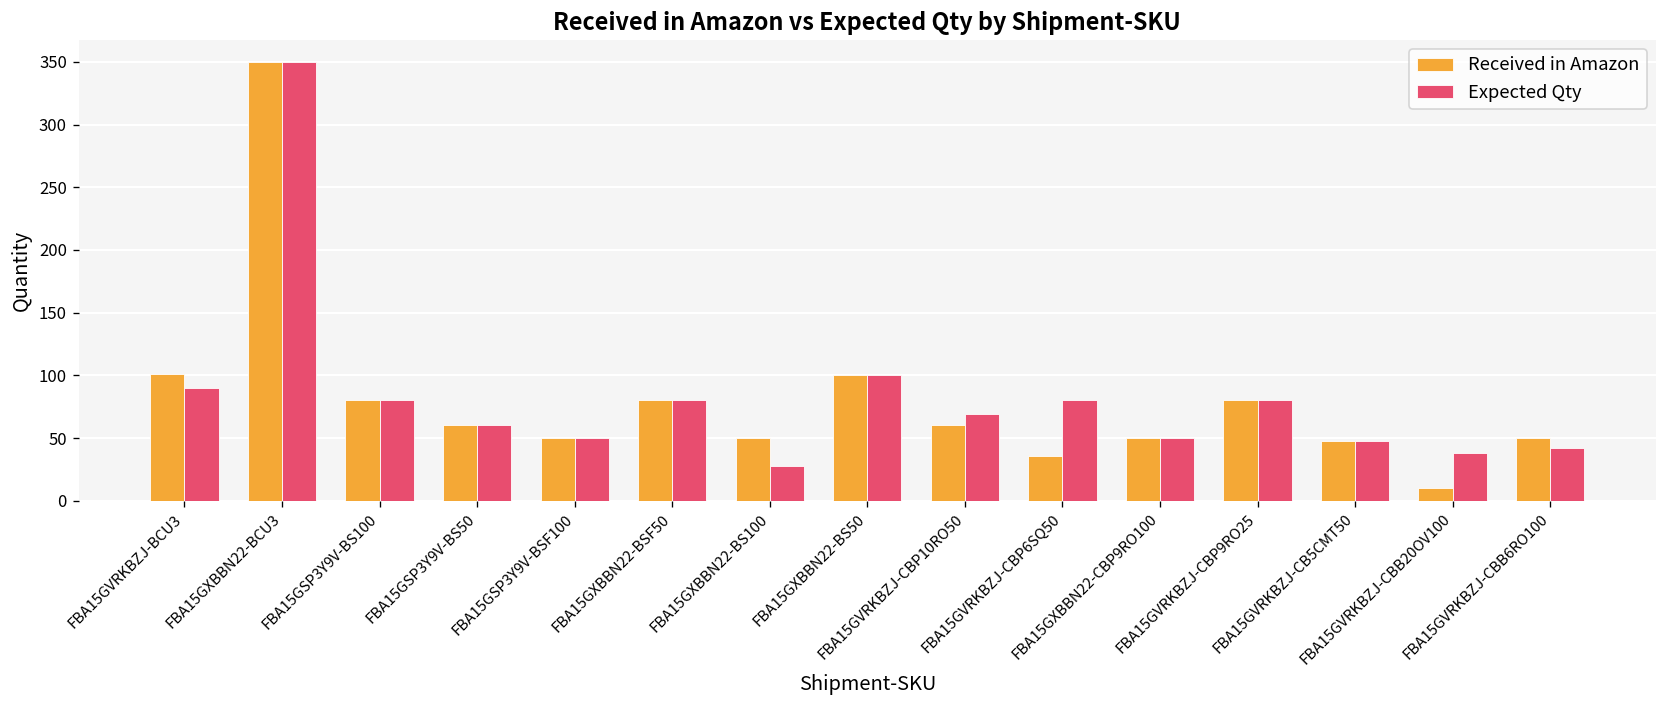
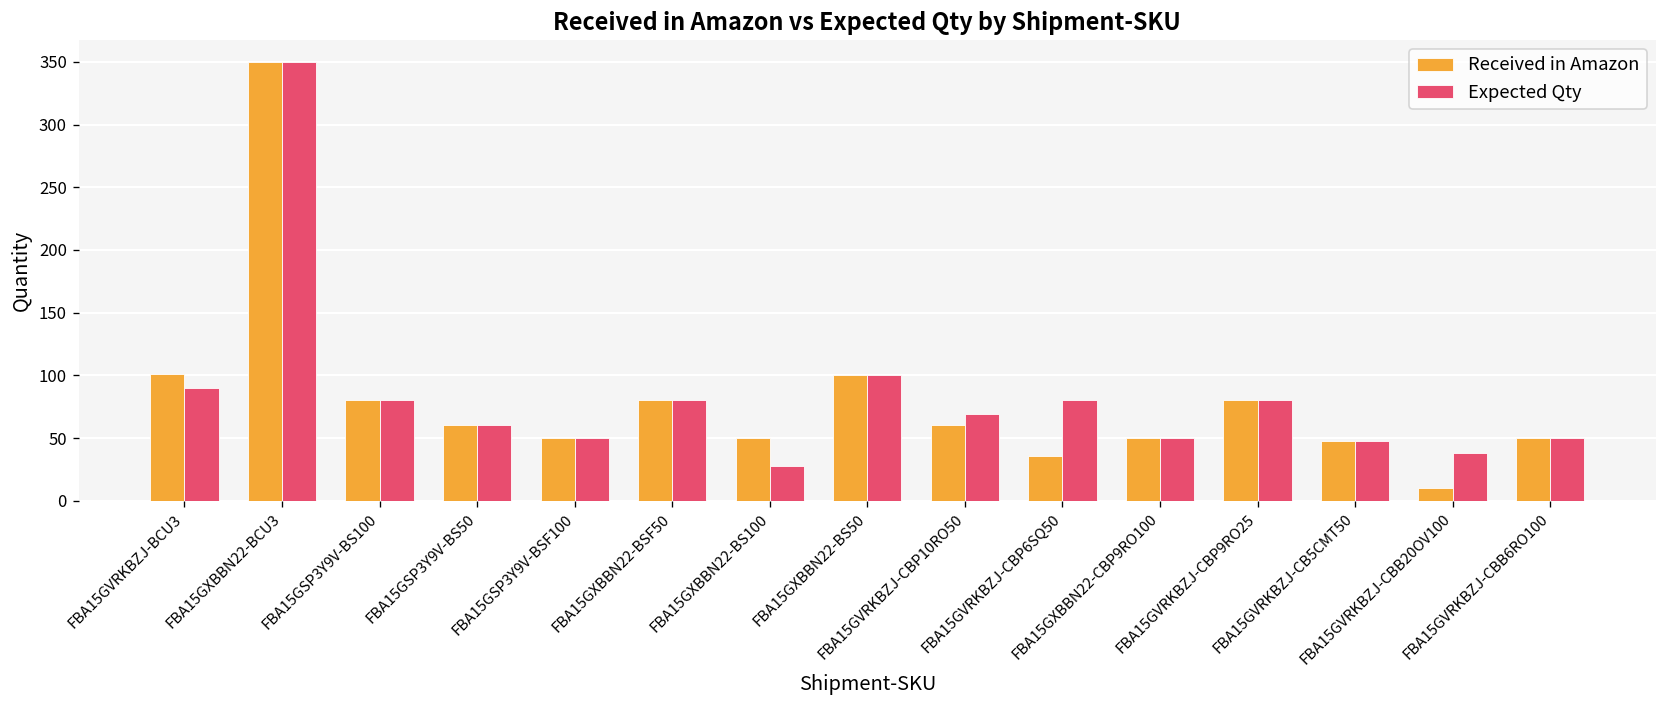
  {
    "Received in Amazon": {
      "FBA15GVRKBZJ-BCU3": 101,
      "FBA15GXBBN22-BCU3": 350,
      "FBA15GSP3Y9V-BS100": 80,
      "FBA15GSP3Y9V-BS50": 60,
      "FBA15GSP3Y9V-BSF100": 50,
      "FBA15GXBBN22-BSF50": 80,
      "FBA15GXBBN22-BS100": 50,
      "FBA15GXBBN22-BS50": 100,
      "FBA15GVRKBZJ-CBP10RO50": 60,
      "FBA15GVRKBZJ-CBP6SQ50": 36,
      "FBA15GXBBN22-CBP9RO100": 50,
      "FBA15GVRKBZJ-CBP9RO25": 80,
      "FBA15GVRKBZJ-CB5CMT50": 48,
      "FBA15GVRKBZJ-CBB20OV100": 10,
      "FBA15GVRKBZJ-CBB6RO100": 50
    },
    "Expected Qty": {
      "FBA15GVRKBZJ-BCU3": 90,
      "FBA15GXBBN22-BCU3": 350,
      "FBA15GSP3Y9V-BS100": 80,
      "FBA15GSP3Y9V-BS50": 60,
      "FBA15GSP3Y9V-BSF100": 50,
      "FBA15GXBBN22-BSF50": 80,
      "FBA15GXBBN22-BS100": 28,
      "FBA15GXBBN22-BS50": 100,
      "FBA15GVRKBZJ-CBP10RO50": 69,
      "FBA15GVRKBZJ-CBP6SQ50": 80,
      "FBA15GXBBN22-CBP9RO100": 50,
      "FBA15GVRKBZJ-CBP9RO25": 80,
      "FBA15GVRKBZJ-CB5CMT50": 48,
      "FBA15GVRKBZJ-CBB20OV100": 38,
-     "FBA15GVRKBZJ-CBB6RO100": 42
+     "FBA15GVRKBZJ-CBB6RO100": 50
    }
  }
